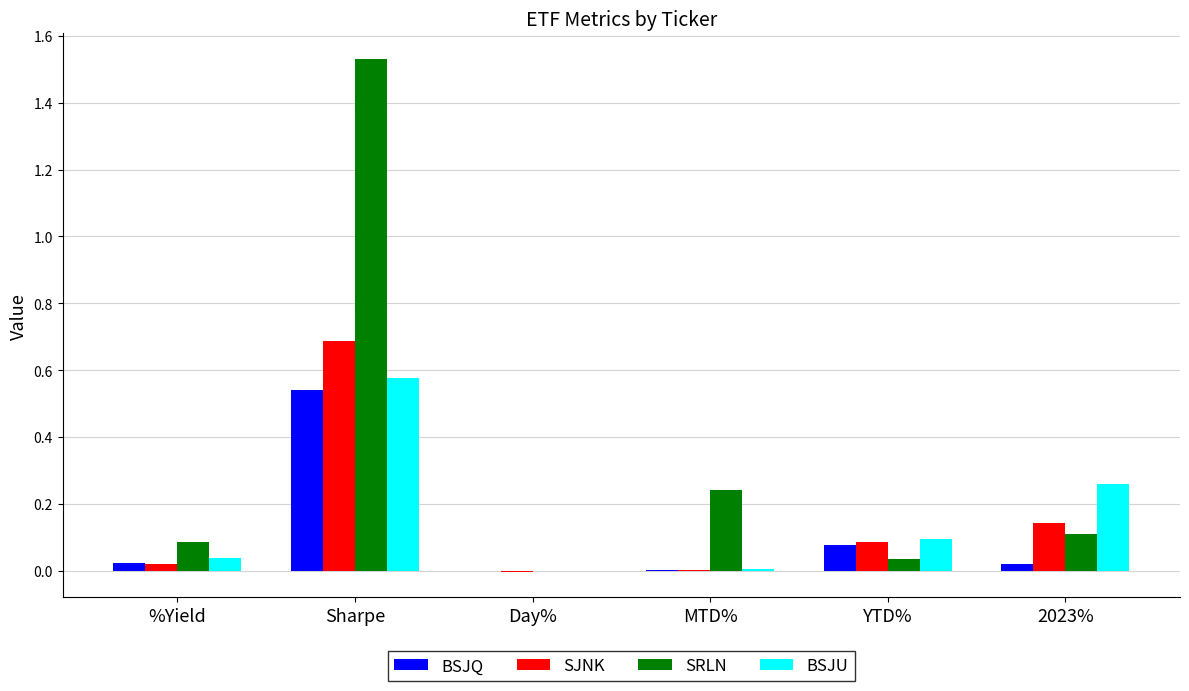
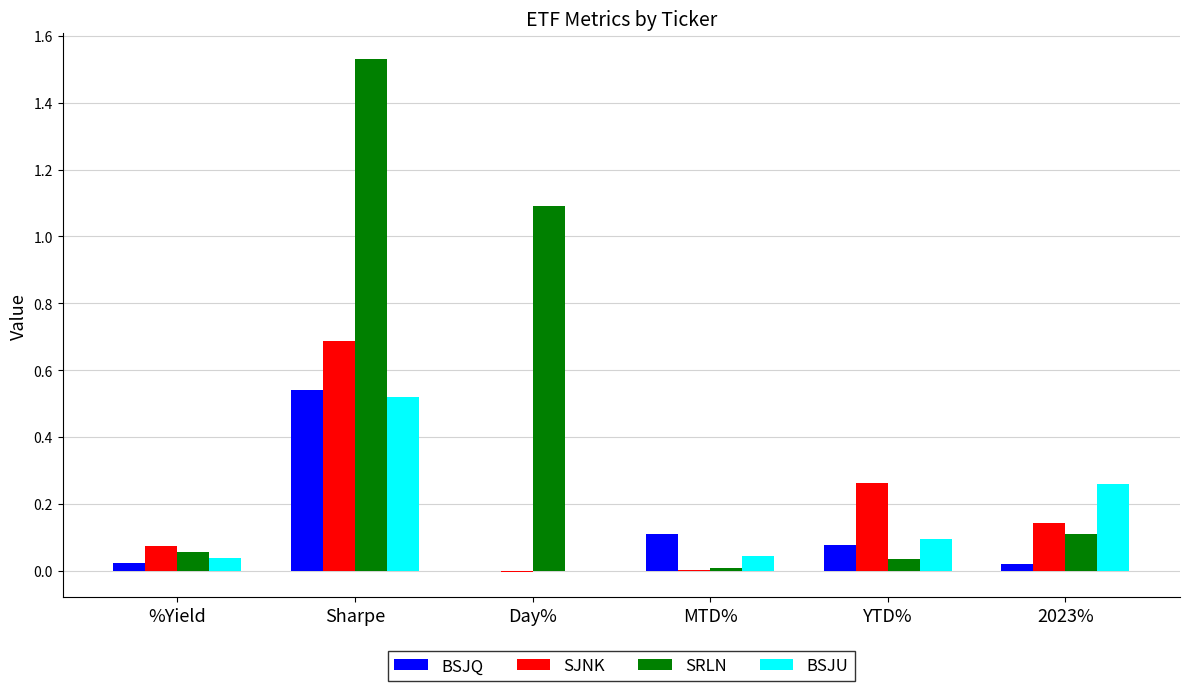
  {
    "BSJQ": {
      "%Yield": 0.02,
      "Sharpe": 0.54,
-     "MTD%": 0.00,
+     "MTD%": 0.11,
      "YTD%": 0.08,
      "2023%": 0.02
    },
    "SJNK": {
-     "%Yield": 0.02,
+     "%Yield": 0.07,
      "Sharpe": 0.69,
-     "YTD%": 0.09,
+     "YTD%": 0.26,
      "2023%": 0.14
    },
    "SRLN": {
-     "%Yield": 0.09,
+     "%Yield": 0.06,
      "Sharpe": 1.53,
-     "Day%": 0.00,
-     "MTD%": 0.24,
+     "Day%": 1.09,
+     "MTD%": 0.01,
      "YTD%": 0.04,
      "2023%": 0.11
    },
    "BSJU": {
      "%Yield": 0.04,
-     "Sharpe": 0.58,
-     "MTD%": 0.00,
+     "Sharpe": 0.52,
+     "MTD%": 0.04,
      "YTD%": 0.10,
      "2023%": 0.26
    }
  }
